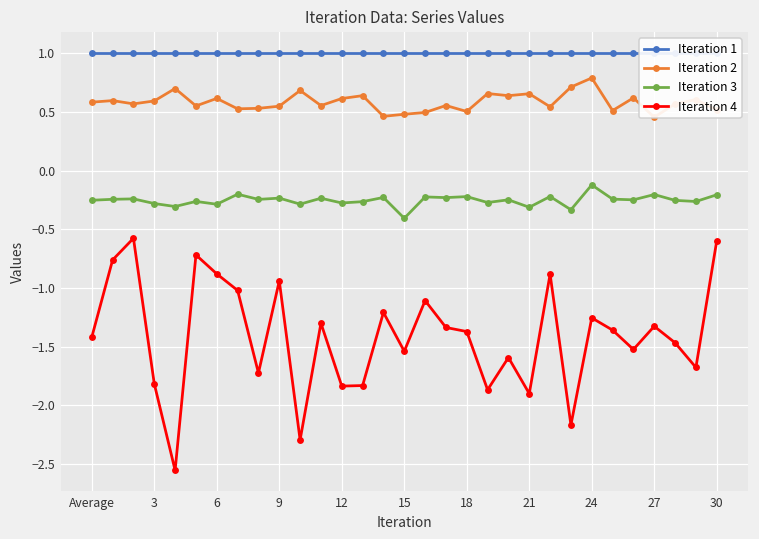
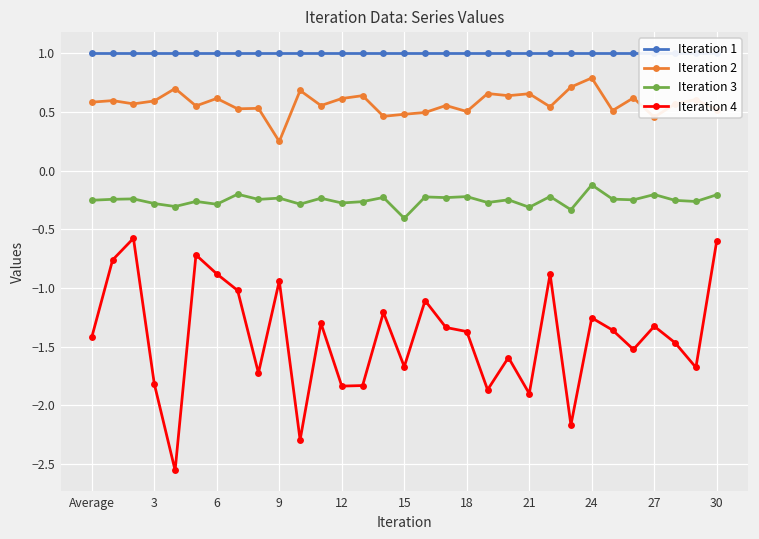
  {
    "Iteration 1": {
      "Average": 1.00,
      "3": 1.00,
      "6": 1.00,
      "9": 1.00,
      "12": 1.00,
      "15": 1.00,
      "18": 1.00,
      "21": 1.00,
      "24": 1.00
    },
    "Iteration 2": {
      "Average": 0.58,
      "3": 0.59,
      "6": 0.61,
-     "9": 0.55,
+     "9": 0.25,
      "12": 0.61,
      "15": 0.48,
      "18": 0.50,
      "21": 0.65,
      "24": 0.79,
      "27": 0.45
    },
    "Iteration 3": {
      "Average": -0.25,
      "3": -0.28,
      "6": -0.29,
      "9": -0.24,
      "12": -0.28,
      "15": -0.41,
      "18": -0.22,
      "21": -0.31,
      "24": -0.12,
      "27": -0.20,
      "30": -0.21
    },
    "Iteration 4": {
      "Average": -1.42,
      "3": -1.82,
      "6": -0.88,
      "9": -0.94,
      "12": -1.84,
-     "15": -1.54,
+     "15": -1.67,
      "18": -1.37,
      "21": -1.90,
      "24": -1.26,
      "27": -1.33,
      "30": -0.60
    }
  }
